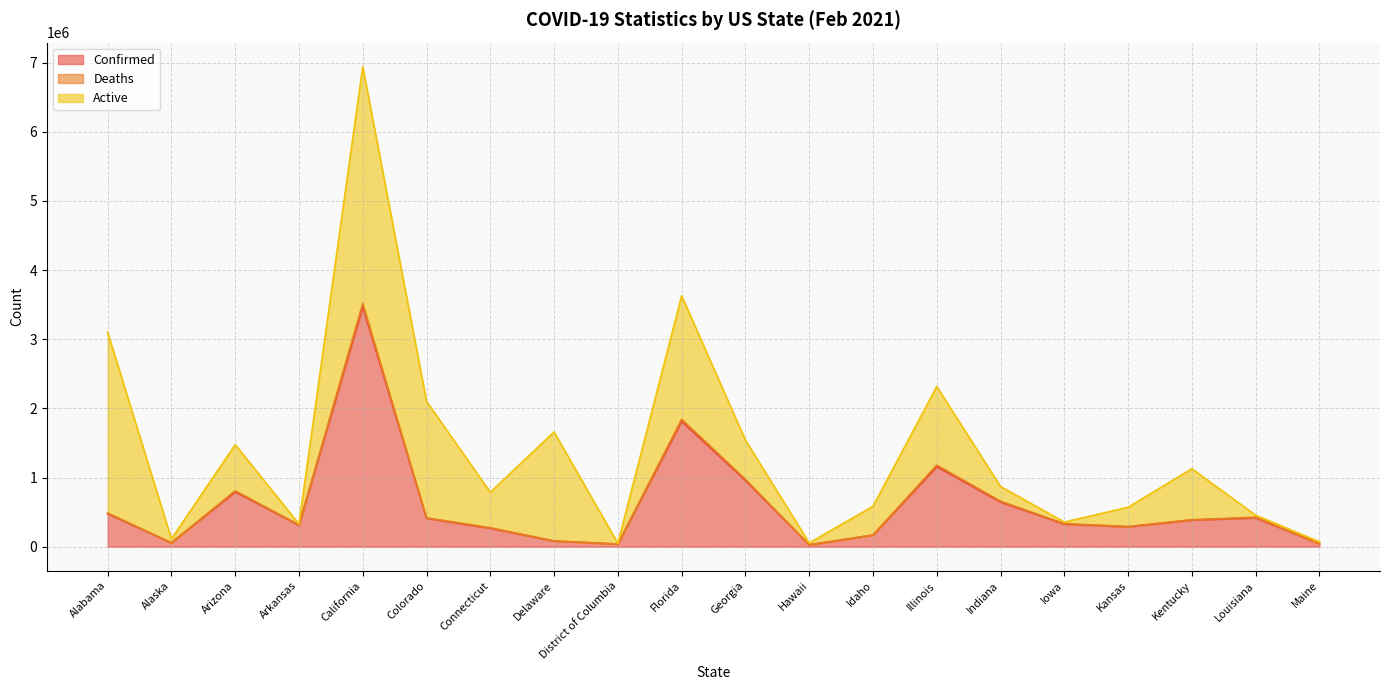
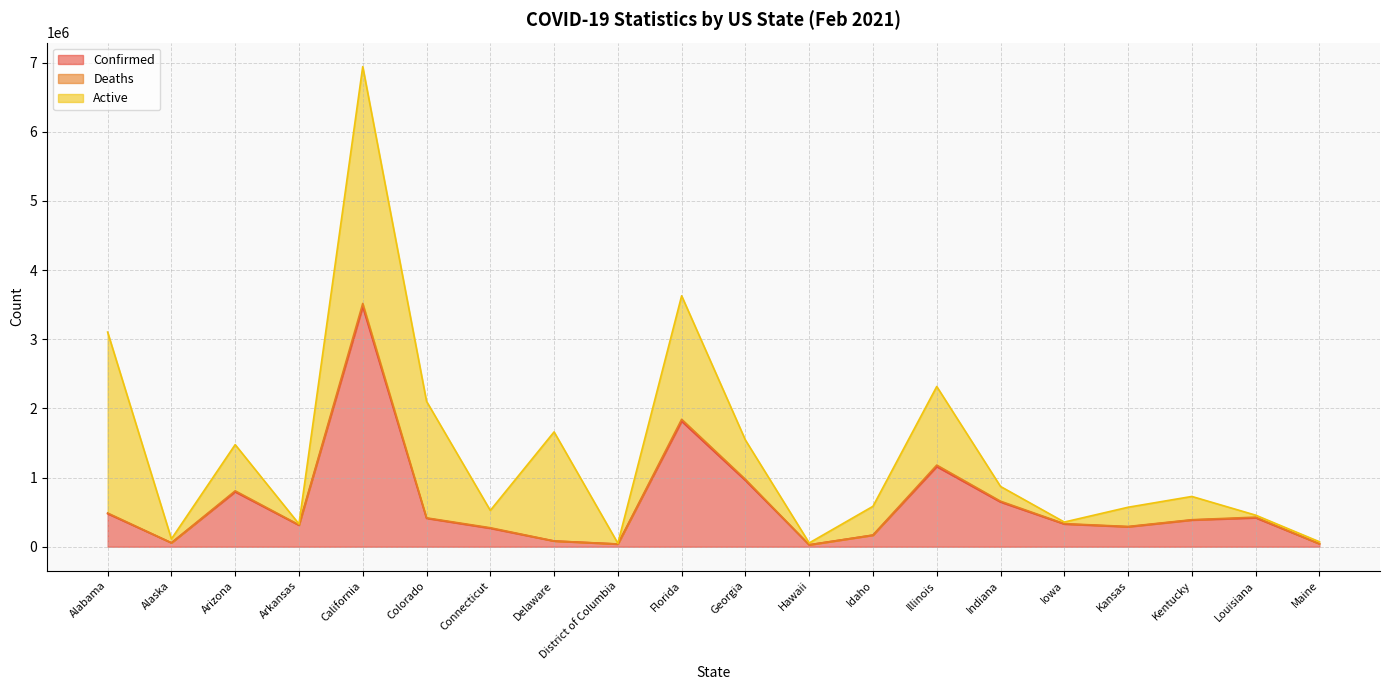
  {
    "Active": {
      "Alabama": 2600000,
      "Alaska": 100000,
      "Arizona": 700000,
      "California": 3400000,
      "Colorado": 1700000,
-     "Connecticut": 500000,
+     "Connecticut": 300000,
      "Delaware": 1600000,
      "Florida": 1800000,
      "Georgia": 600000,
      "Idaho": 400000,
      "Illinois": 1100000,
      "Indiana": 200000,
      "Kansas": 300000,
-     "Kentucky": 700000
+     "Kentucky": 300000
    }
  }
